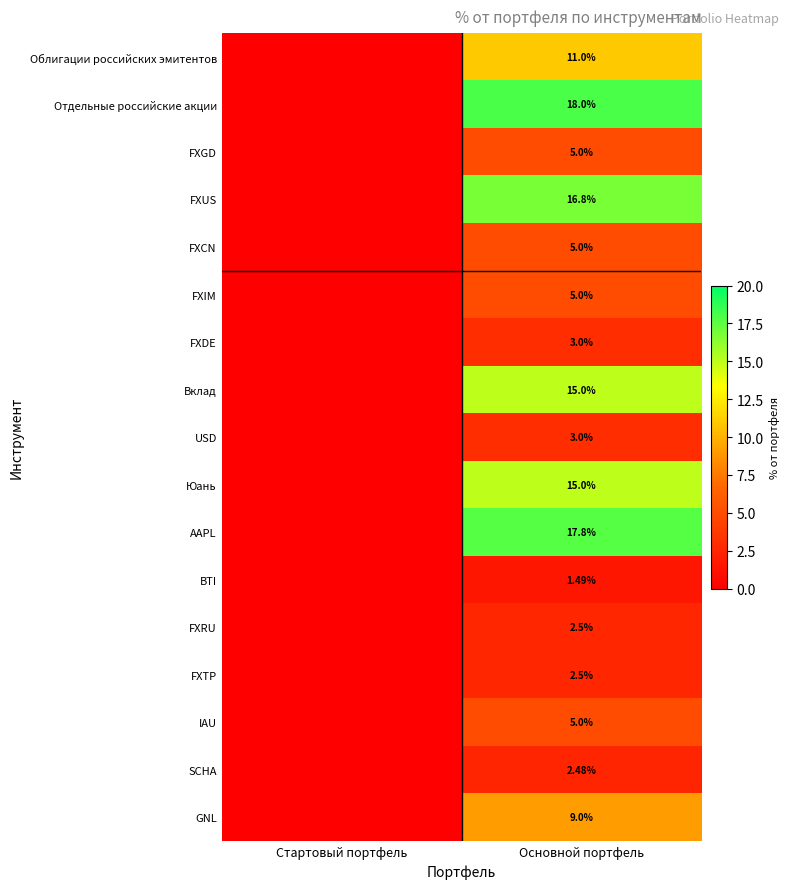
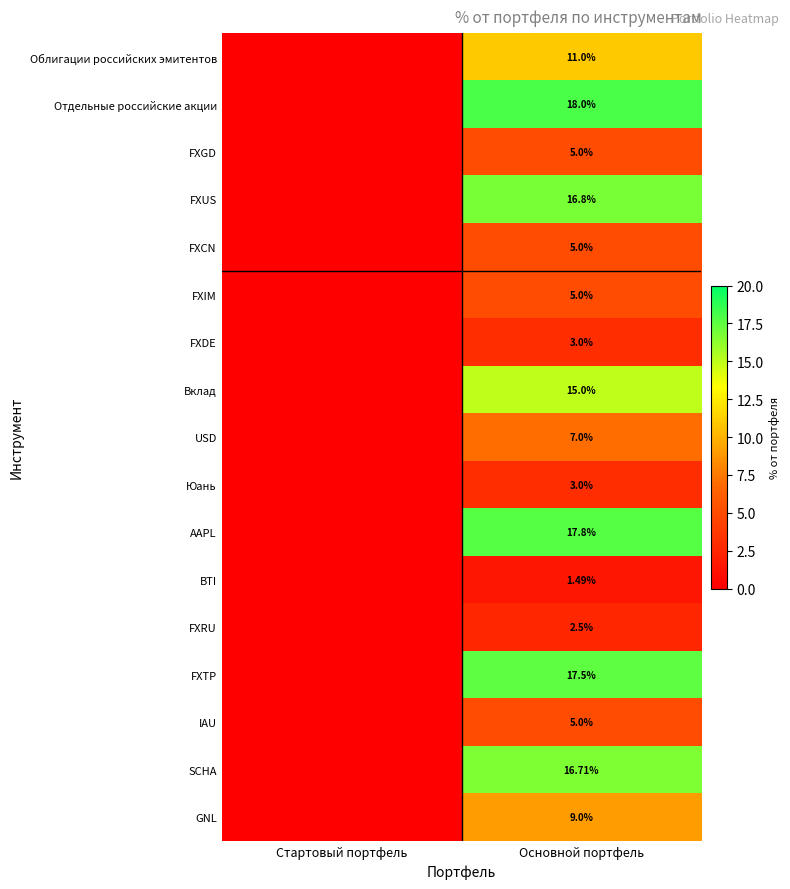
  {
    "Облигации российских эмитентов": {
      "Основной портфель": "11.0%"
    },
    "Отдельные российские акции": {
      "Основной портфель": "18.0%"
    },
    "FXGD": {
      "Основной портфель": "5.0%"
    },
    "FXUS": {
      "Основной портфель": "16.8%"
    },
    "FXCN": {
      "Основной портфель": "5.0%"
    },
    "FXIM": {
      "Основной портфель": "5.0%"
    },
    "FXDE": {
      "Основной портфель": "3.0%"
    },
    "Вклад": {
      "Основной портфель": "15.0%"
    },
    "USD": {
-     "Основной портфель": "3.0%"
+     "Основной портфель": "7.0%"
    },
    "Юань": {
-     "Основной портфель": "15.0%"
+     "Основной портфель": "3.0%"
    },
    "AAPL": {
      "Основной портфель": "17.8%"
    },
    "BTI": {
      "Основной портфель": "1.49%"
    },
    "FXRU": {
      "Основной портфель": "2.5%"
    },
    "FXTP": {
-     "Основной портфель": "2.5%"
+     "Основной портфель": "17.5%"
    },
    "IAU": {
      "Основной портфель": "5.0%"
    },
    "SCHA": {
-     "Основной портфель": "2.48%"
+     "Основной портфель": "16.71%"
    },
    "GNL": {
      "Основной портфель": "9.0%"
    }
  }
